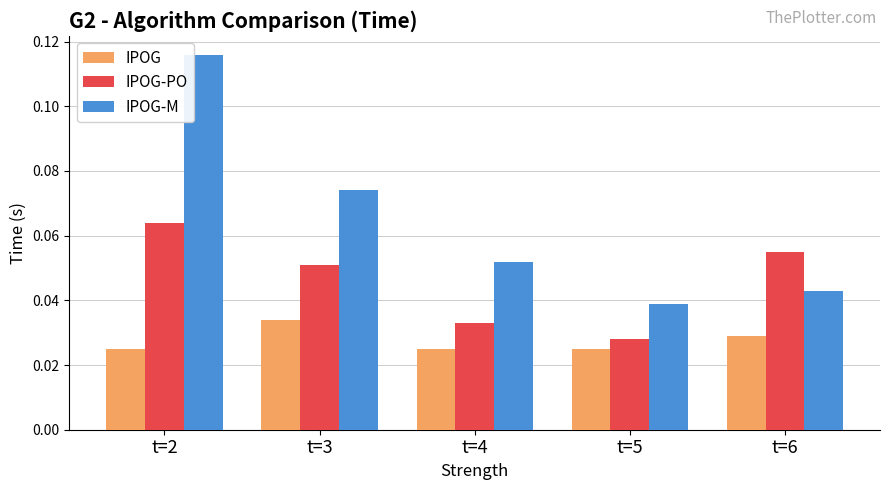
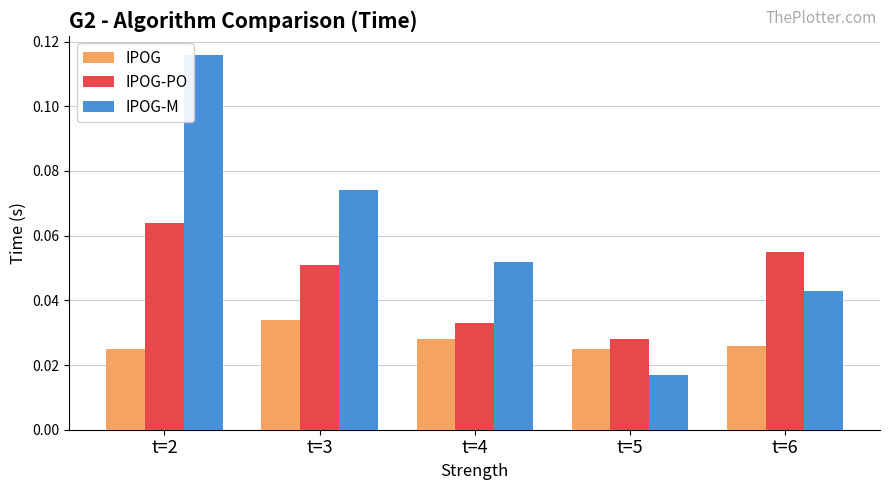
  {
    "IPOG": {
      "t=2": 0.025,
      "t=3": 0.034,
-     "t=4": 0.025,
+     "t=4": 0.028,
      "t=5": 0.025,
-     "t=6": 0.029
+     "t=6": 0.026
    },
    "IPOG-PO": {
      "t=2": 0.064,
      "t=3": 0.051,
      "t=4": 0.033,
      "t=5": 0.028,
      "t=6": 0.055
    },
    "IPOG-M": {
      "t=2": 0.116,
      "t=3": 0.074,
      "t=4": 0.052,
-     "t=5": 0.039,
+     "t=5": 0.017,
      "t=6": 0.043
    }
  }
